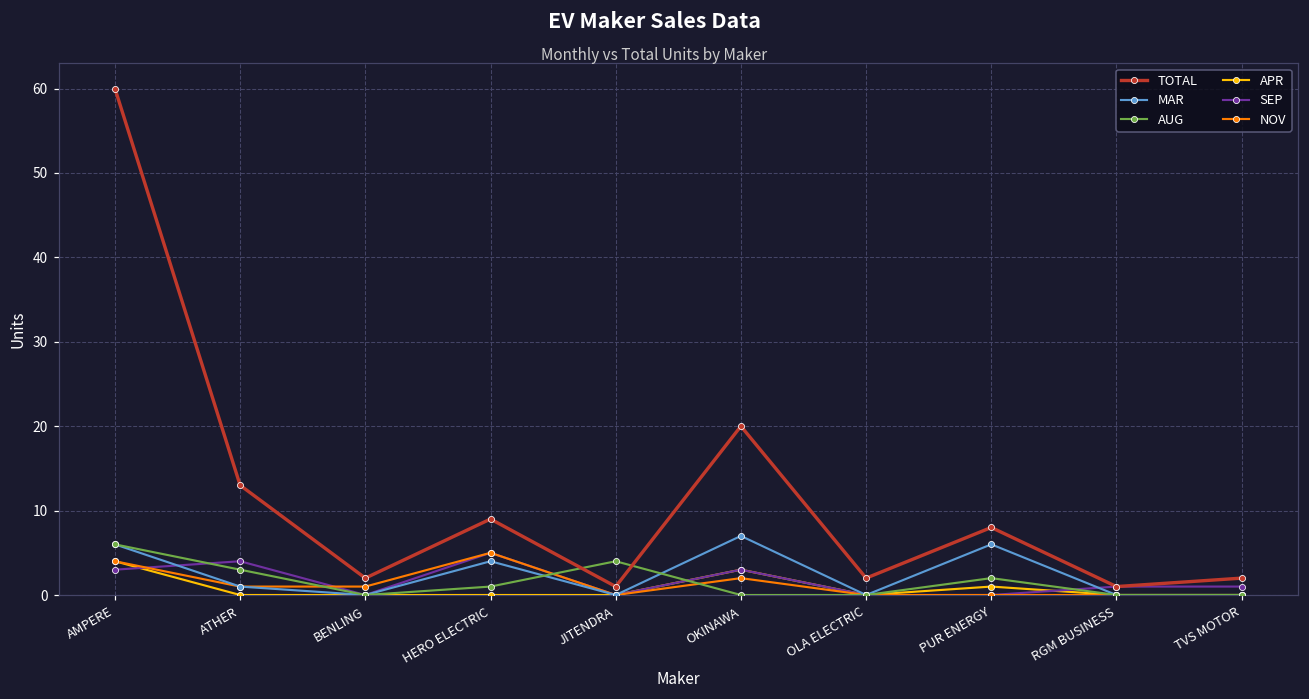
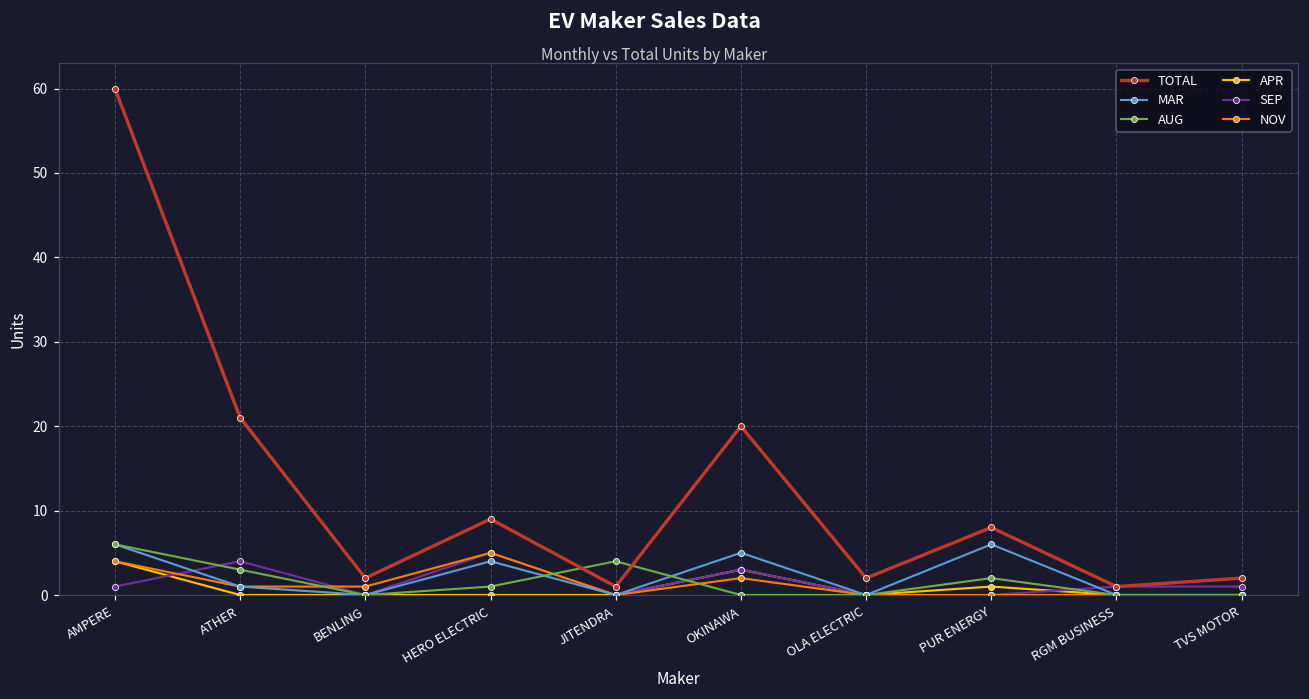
  {
    "TOTAL": {
      "AMPERE": 60,
-     "ATHER": 13,
+     "ATHER": 21,
      "BENLING": 2,
      "HERO ELECTRIC": 9,
      "JITENDRA": 1,
      "OKINAWA": 20,
      "OLA ELECTRIC": 2,
      "PUR ENERGY": 8,
      "TVS MOTOR": 2
    },
    "MAR": {
      "HERO ELECTRIC": 4,
-     "OKINAWA": 7,
+     "OKINAWA": 5,
      "PUR ENERGY": 6
    },
    "AUG": {
      "ATHER": 3,
      "HERO ELECTRIC": 1,
      "JITENDRA": 4,
      "OKINAWA": 0,
      "PUR ENERGY": 2
    },
    "APR": {
      "ATHER": 0,
      "HERO ELECTRIC": 0,
      "PUR ENERGY": 1
    },
    "SEP": {
-     "AMPERE": 3,
+     "AMPERE": 1,
      "ATHER": 4,
      "TVS MOTOR": 1
    },
    "NOV": {
      "BENLING": 1,
      "OKINAWA": 2
    }
  }
